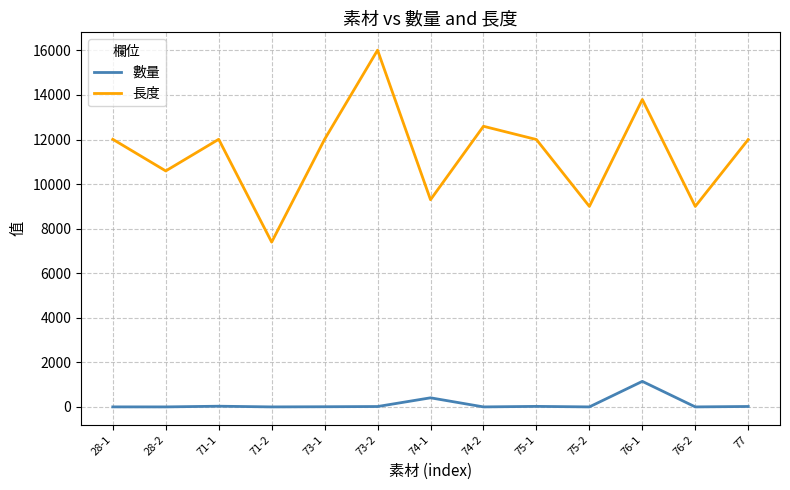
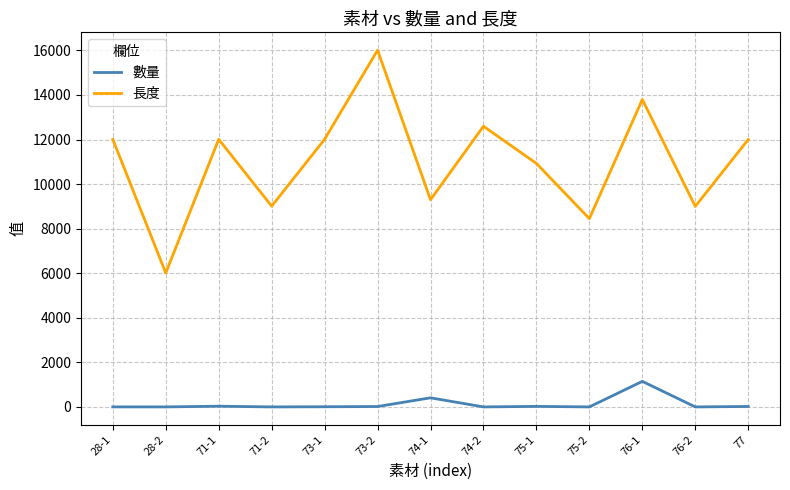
  {
    "數量": {
      "28-1": 0,
      "28-2": 0,
      "71-1": 0,
      "71-2": 0,
      "73-1": 0,
      "73-2": 0,
      "74-1": 400,
      "74-2": 0,
      "75-1": 0,
      "75-2": 0,
      "76-1": 1100,
      "76-2": 0,
      "77": 0
    },
    "長度": {
      "28-1": 12000,
-     "28-2": 10600,
+     "28-2": 6000,
      "71-1": 12000,
-     "71-2": 7400,
+     "71-2": 9000,
      "73-1": 12000,
      "73-2": 16000,
      "74-1": 9300,
      "74-2": 12600,
-     "75-1": 12000,
-     "75-2": 9000,
+     "75-1": 10900,
+     "75-2": 8400,
      "76-1": 13800,
      "76-2": 9000,
      "77": 12000
    }
  }
